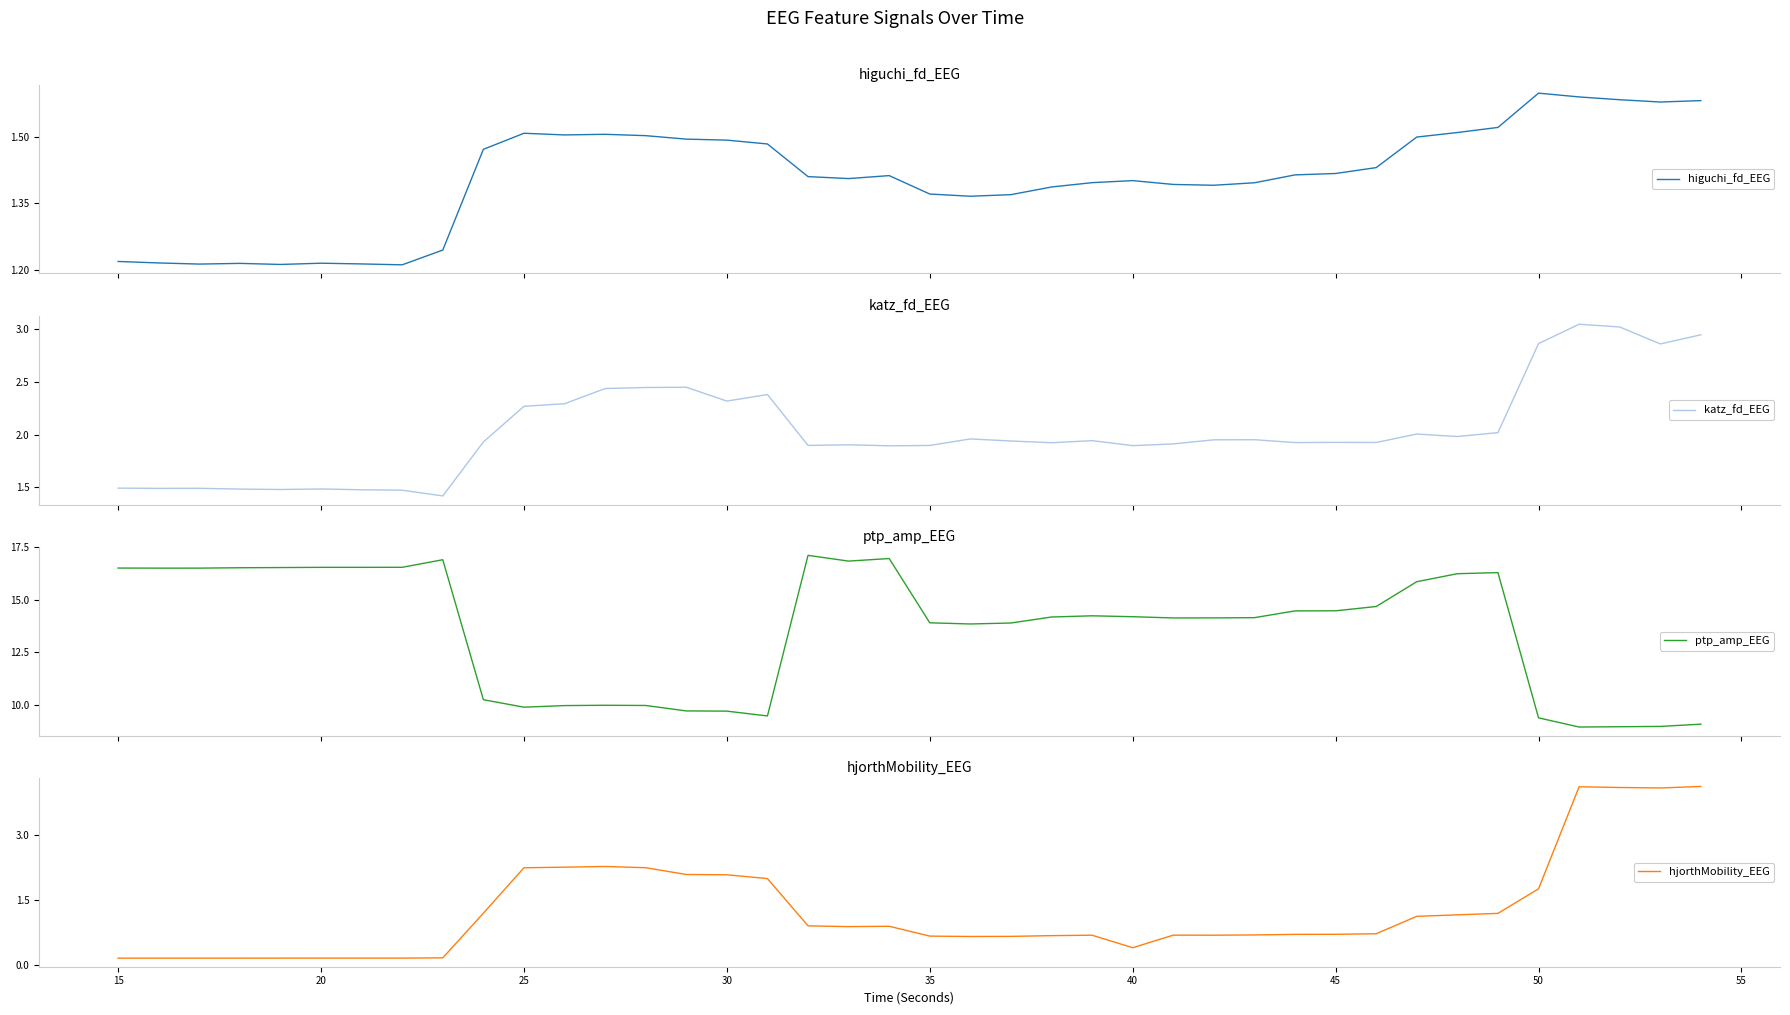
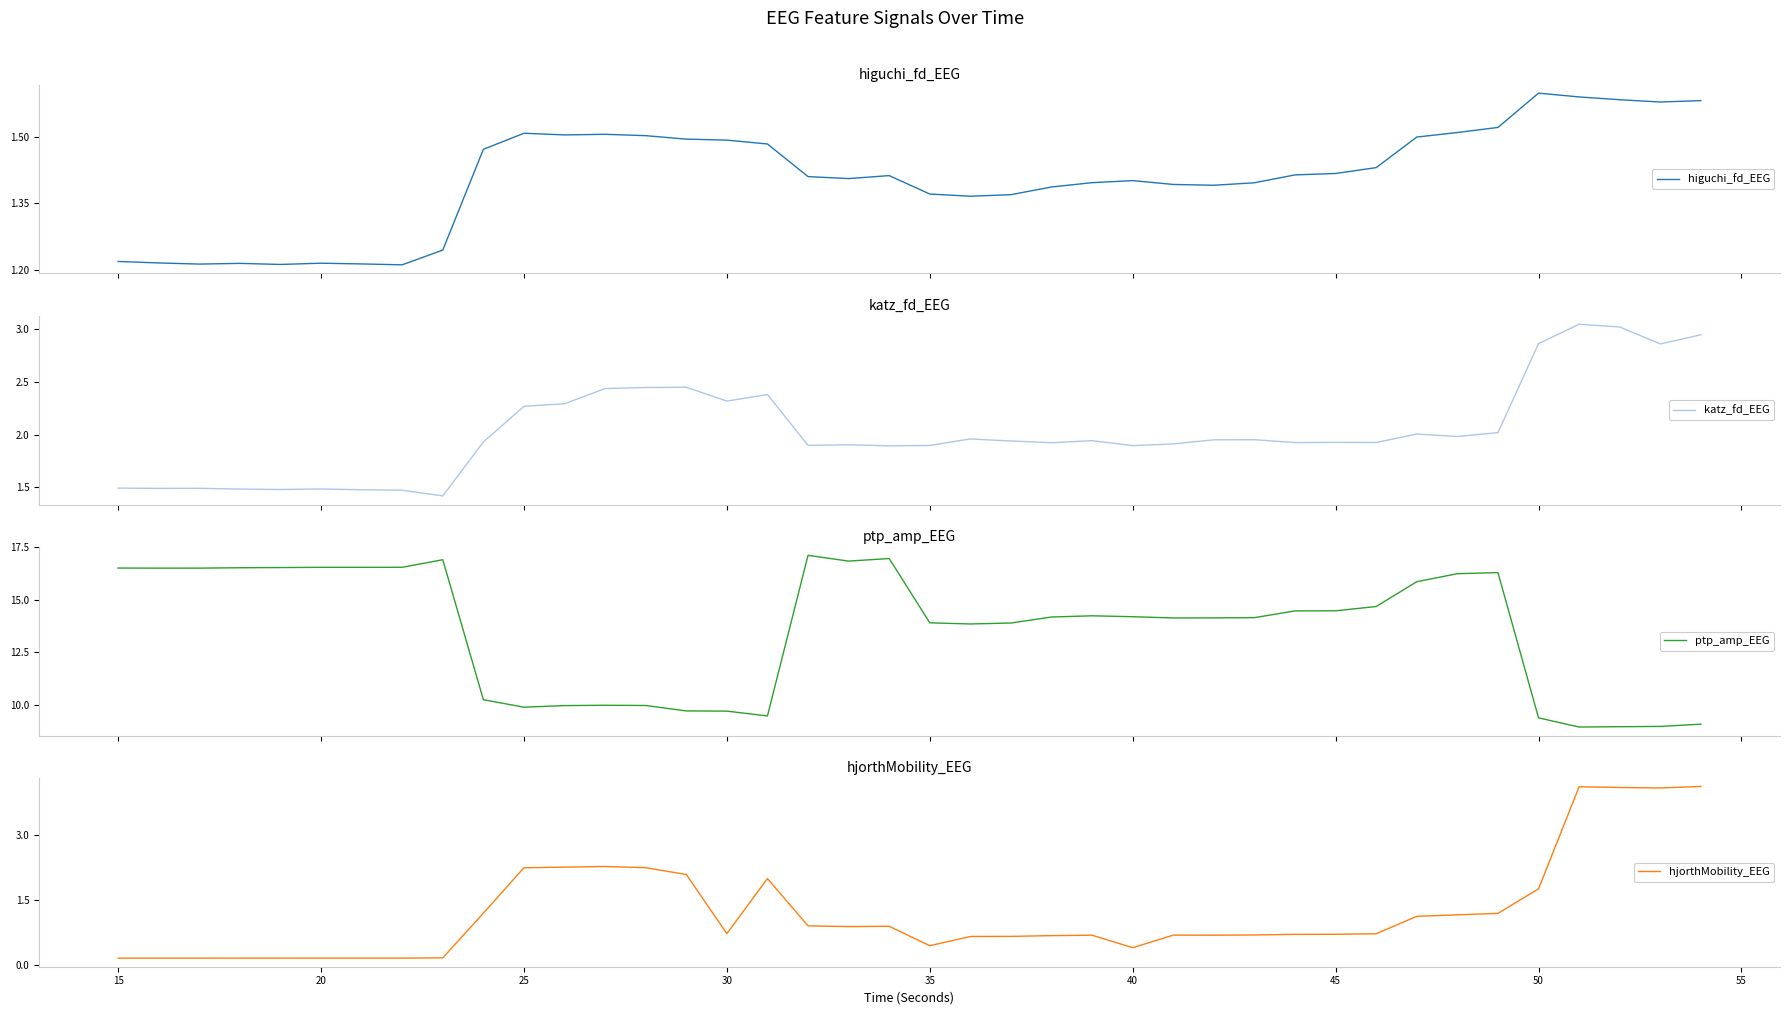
  {
    "hjorthMobility_EEG": {
      "15": 0.2,
      "20": 0.2,
      "25": 2.2,
-     "30": 2.1,
-     "35": 0.7,
+     "30": 0.7,
+     "35": 0.4,
      "40": 0.4,
      "45": 0.7,
      "50": 1.8
    }
  }
